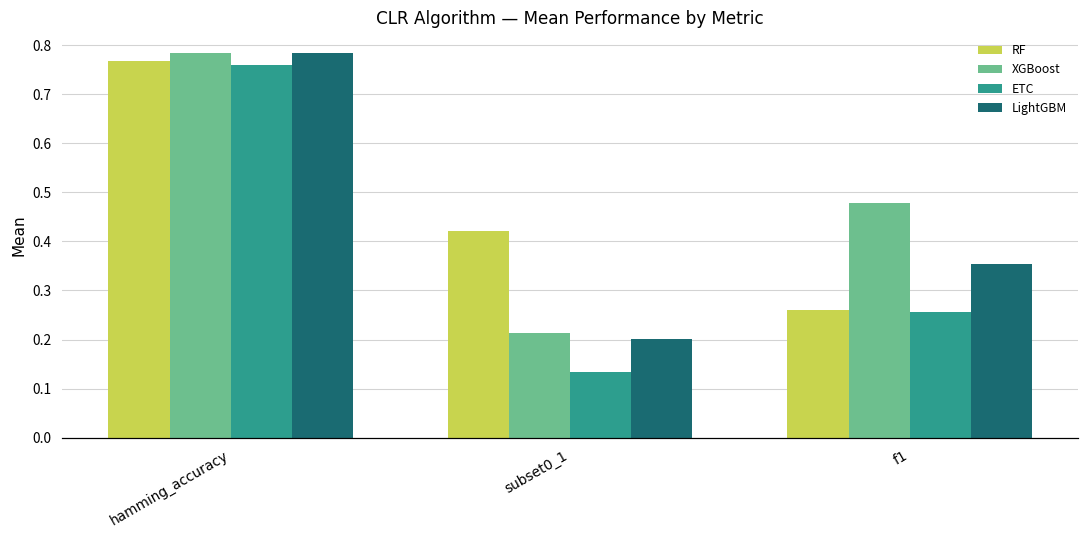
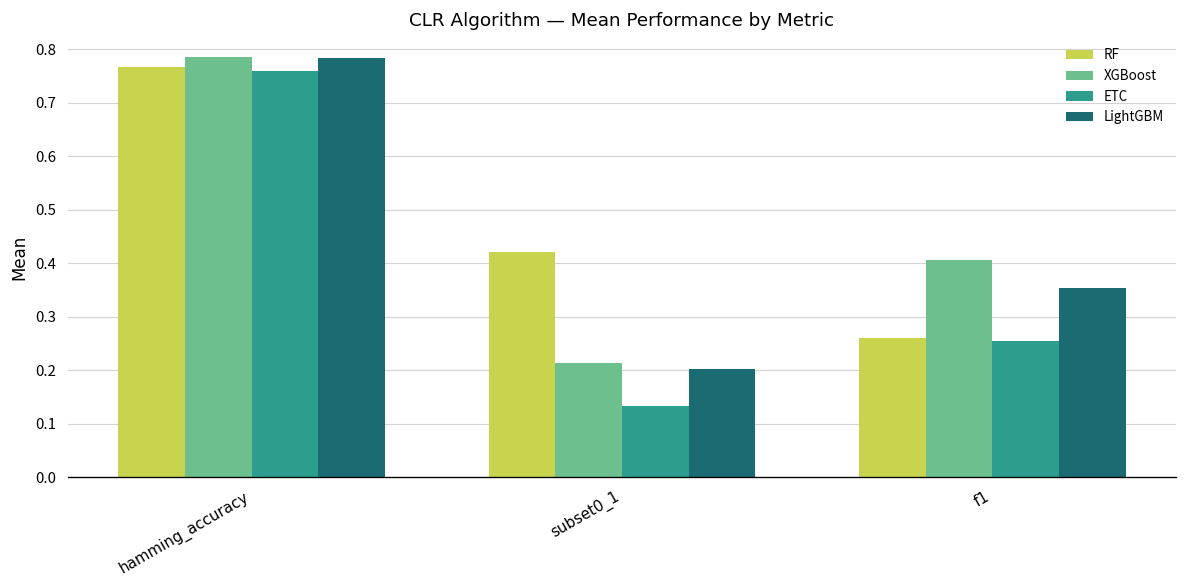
  {
    "RF": {
      "hamming_accuracy": 0.77,
      "subset0_1": 0.42,
      "f1": 0.26
    },
    "XGBoost": {
      "hamming_accuracy": 0.79,
      "subset0_1": 0.21,
-     "f1": 0.48
+     "f1": 0.41
    },
    "ETC": {
      "hamming_accuracy": 0.76,
      "subset0_1": 0.13,
      "f1": 0.26
    },
    "LightGBM": {
      "hamming_accuracy": 0.78,
      "subset0_1": 0.20,
      "f1": 0.35
    }
  }
